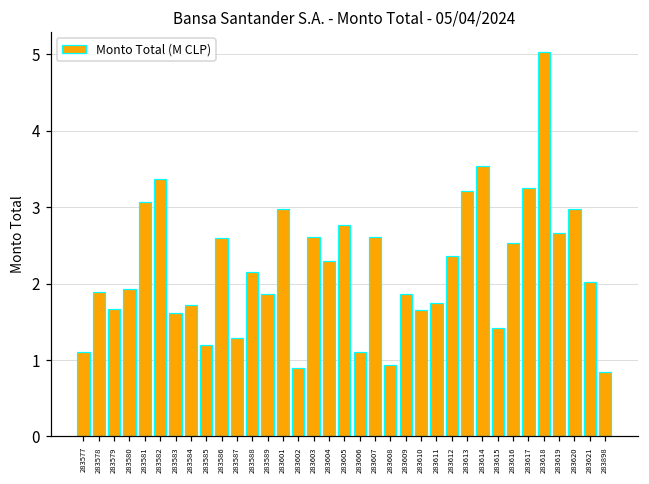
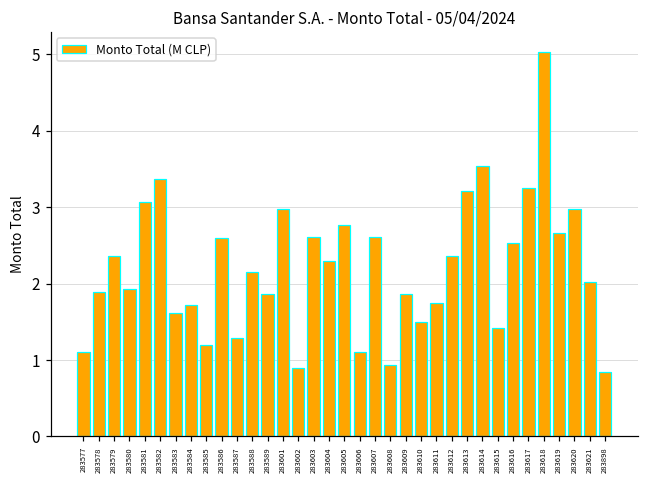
  {
    "283577": 1.1,
    "283578": 1.9,
-   "283579": 1.7,
+   "283579": 2.4,
    "283580": 1.9,
    "283581": 3.1,
    "283582": 3.4,
    "283583": 1.6,
    "283584": 1.7,
    "283585": 1.2,
    "283586": 2.6,
    "283587": 1.3,
    "283588": 2.2,
    "283589": 1.9,
    "283601": 3.0,
    "283602": 0.9,
    "283603": 2.6,
    "283604": 2.3,
    "283605": 2.8,
    "283606": 1.1,
    "283607": 2.6,
    "283608": 0.9,
    "283609": 1.9,
-   "283610": 1.7,
+   "283610": 1.5,
    "283611": 1.7,
    "283612": 2.4,
    "283613": 3.2,
    "283614": 3.5,
    "283615": 1.4,
    "283616": 2.5,
    "283617": 3.3,
    "283618": 5.0,
    "283619": 2.7,
    "283620": 3.0,
    "283621": 2.0,
    "283898": 0.8
  }
